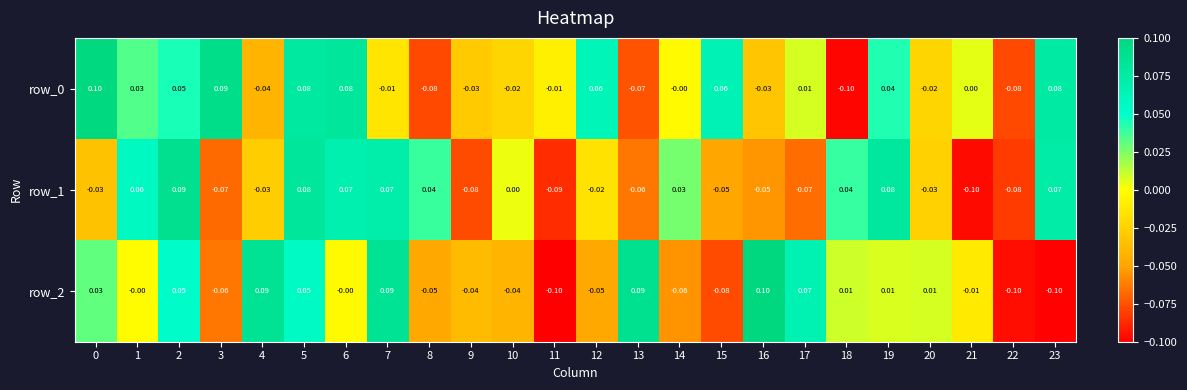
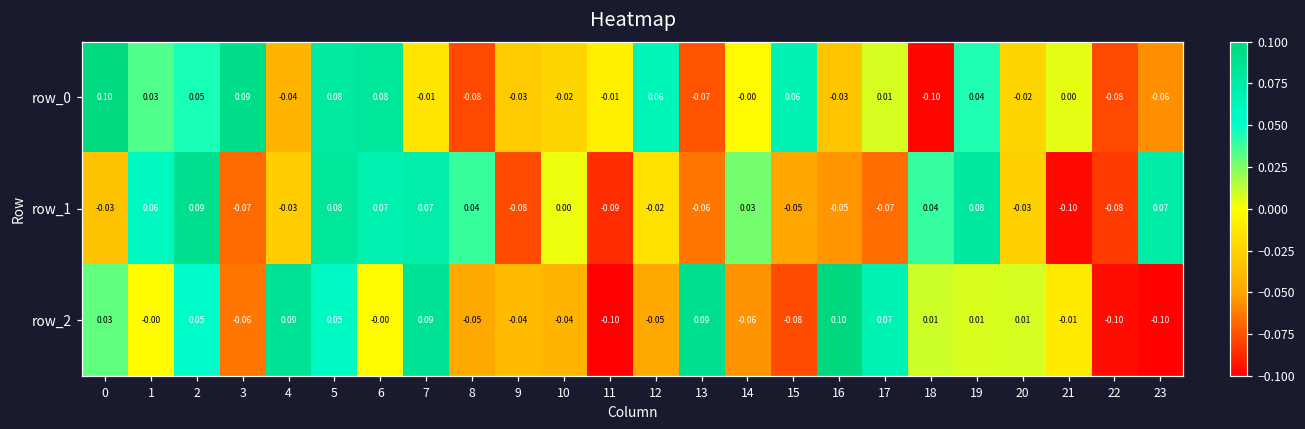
  {
    "row_0": {
      "0": 0.10,
      "1": 0.03,
      "2": 0.05,
      "3": 0.09,
      "4": -0.04,
      "5": 0.08,
      "6": 0.08,
      "7": -0.01,
      "8": -0.08,
      "9": -0.03,
      "10": -0.02,
      "11": -0.01,
      "12": 0.06,
      "13": -0.07,
      "14": -0.00,
      "15": 0.06,
      "16": -0.03,
      "17": 0.01,
      "18": -0.10,
      "19": 0.04,
      "20": -0.02,
      "21": 0.00,
      "22": -0.08,
-     "23": 0.08
+     "23": -0.06
    },
    "row_1": {
      "0": -0.03,
      "1": 0.06,
      "2": 0.09,
      "3": -0.07,
      "4": -0.03,
      "5": 0.08,
      "6": 0.07,
      "7": 0.07,
      "8": 0.04,
      "9": -0.08,
      "10": 0.00,
      "11": -0.09,
      "12": -0.02,
      "13": -0.06,
      "14": 0.03,
      "15": -0.05,
      "16": -0.05,
      "17": -0.07,
      "18": 0.04,
      "19": 0.08,
      "20": -0.03,
      "21": -0.10,
      "22": -0.08,
      "23": 0.07
    },
    "row_2": {
      "0": 0.03,
      "1": -0.00,
      "2": 0.05,
      "3": -0.06,
      "4": 0.09,
      "5": 0.05,
      "6": -0.00,
      "7": 0.09,
      "8": -0.05,
      "9": -0.04,
      "10": -0.04,
      "11": -0.10,
      "12": -0.05,
      "13": 0.09,
      "14": -0.06,
      "15": -0.08,
      "16": 0.10,
      "17": 0.07,
      "18": 0.01,
      "19": 0.01,
      "20": 0.01,
      "21": -0.01,
      "22": -0.10,
      "23": -0.10
    }
  }
